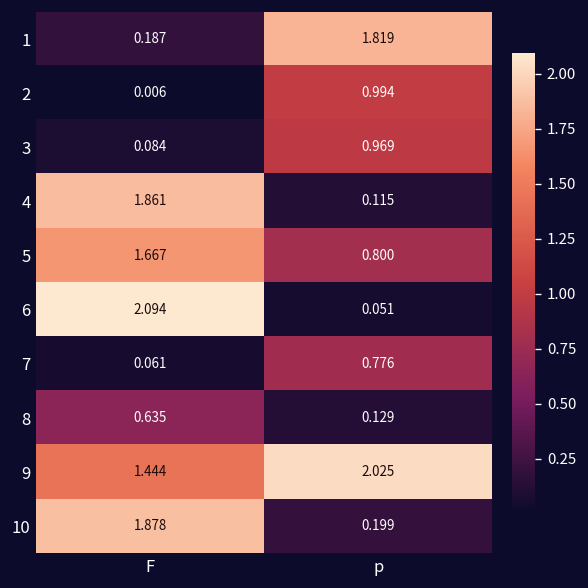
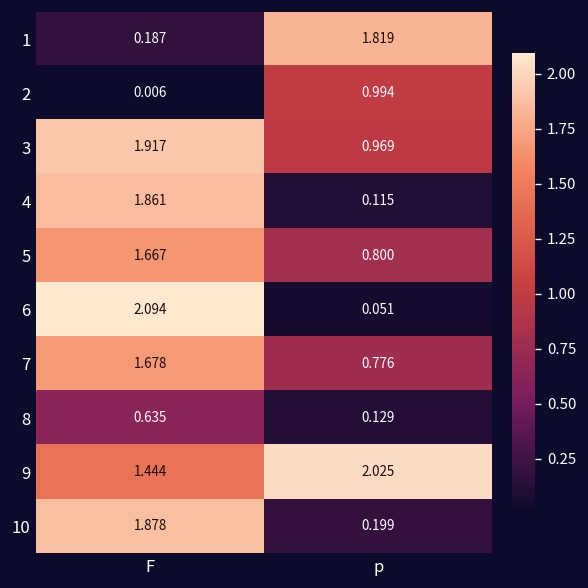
  {
    "1": {
      "F": 0.187,
      "p": 1.819
    },
    "2": {
      "F": 0.006,
      "p": 0.994
    },
    "3": {
-     "F": 0.084,
+     "F": 1.917,
      "p": 0.969
    },
    "4": {
      "F": 1.861,
      "p": 0.115
    },
    "5": {
      "F": 1.667,
      "p": 0.800
    },
    "6": {
      "F": 2.094,
      "p": 0.051
    },
    "7": {
-     "F": 0.061,
+     "F": 1.678,
      "p": 0.776
    },
    "8": {
      "F": 0.635,
      "p": 0.129
    },
    "9": {
      "F": 1.444,
      "p": 2.025
    },
    "10": {
      "F": 1.878,
      "p": 0.199
    }
  }
